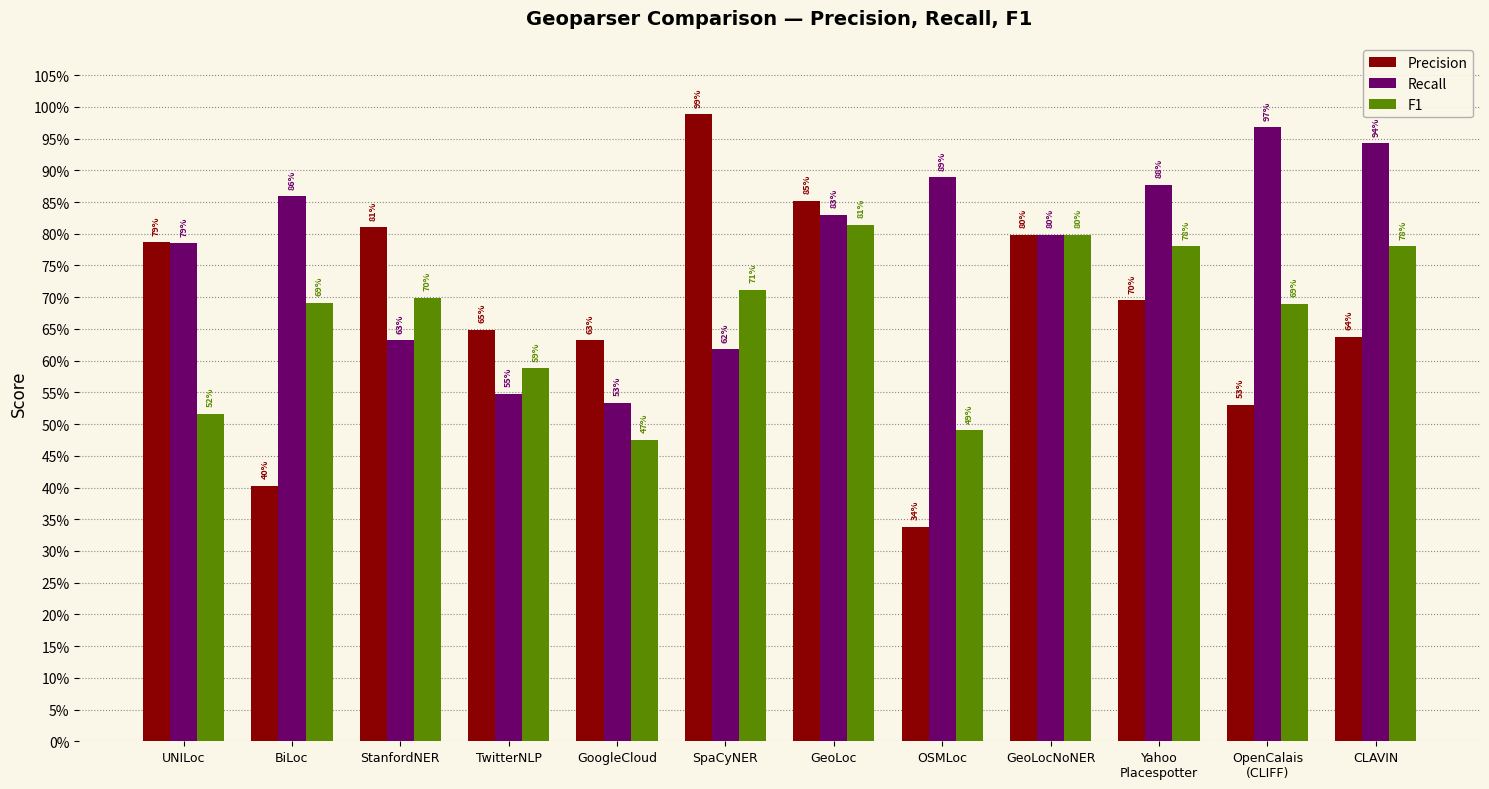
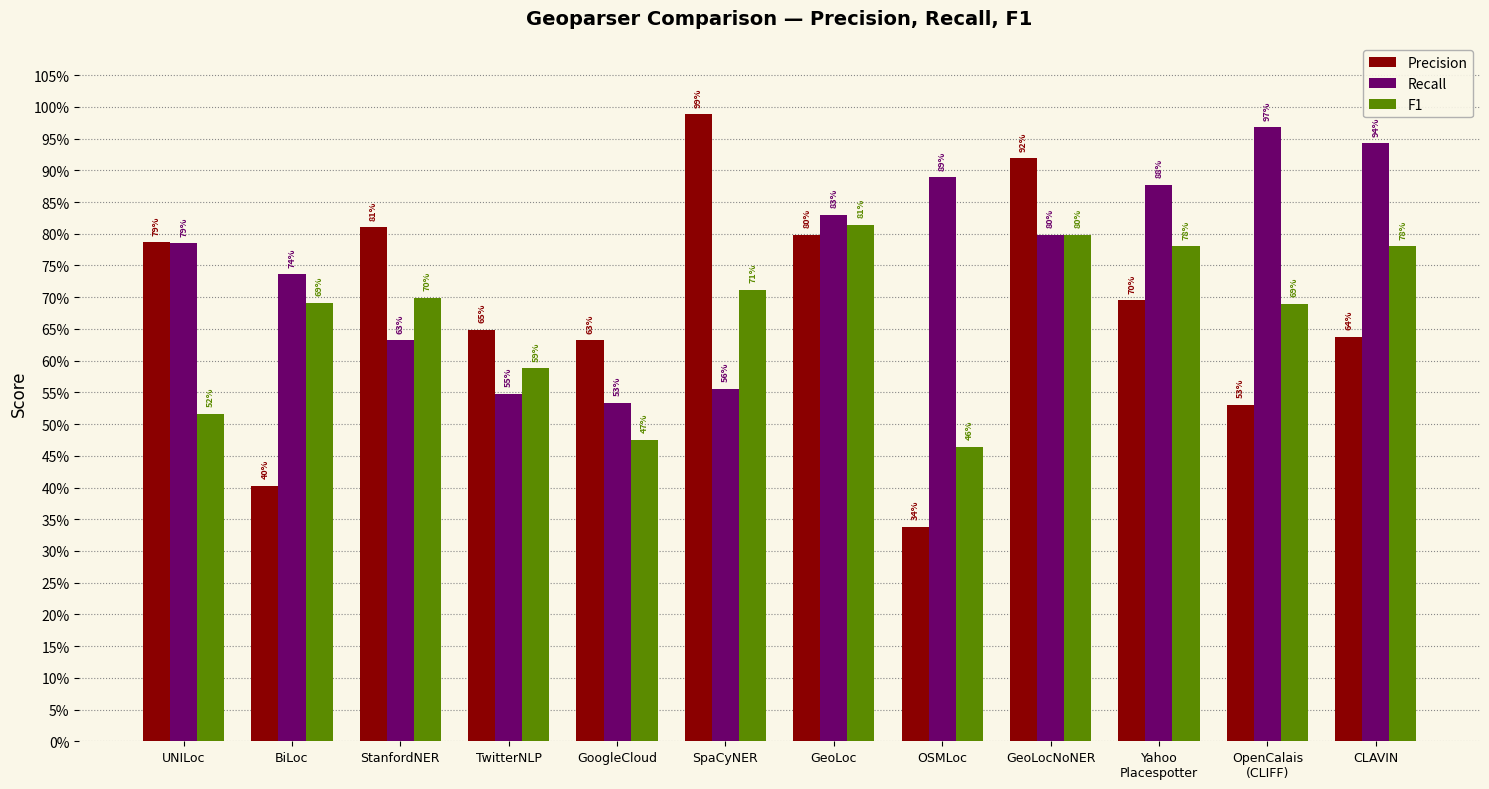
  {
    "Precision": {
      "UNILoc": "79%",
      "BiLoc": "40%",
      "StanfordNER": "81%",
      "TwitterNLP": "65%",
      "GoogleCloud": "63%",
      "SpaCyNER": "99%",
-     "GeoLoc": "85%",
+     "GeoLoc": "80%",
      "OSMLoc": "34%",
-     "GeoLocNoNER": "80%",
+     "GeoLocNoNER": "92%",
      "Yahoo Placespotter": "70%",
      "OpenCalais (CLIFF)": "53%",
      "CLAVIN": "64%"
    },
    "Recall": {
      "UNILoc": "79%",
-     "BiLoc": "86%",
+     "BiLoc": "74%",
      "StanfordNER": "63%",
      "TwitterNLP": "55%",
      "GoogleCloud": "53%",
-     "SpaCyNER": "62%",
+     "SpaCyNER": "56%",
      "GeoLoc": "83%",
      "OSMLoc": "89%",
      "GeoLocNoNER": "80%",
      "Yahoo Placespotter": "88%",
      "OpenCalais (CLIFF)": "97%"
    },
    "F1": {
      "UNILoc": "52%",
      "BiLoc": "69%",
      "StanfordNER": "70%",
      "TwitterNLP": "59%",
      "GoogleCloud": "47%",
      "SpaCyNER": "71%",
      "GeoLoc": "81%",
-     "OSMLoc": "49%",
+     "OSMLoc": "46%",
      "GeoLocNoNER": "80%",
      "Yahoo Placespotter": "78%",
      "OpenCalais (CLIFF)": "69%",
      "CLAVIN": "78%"
    }
  }
